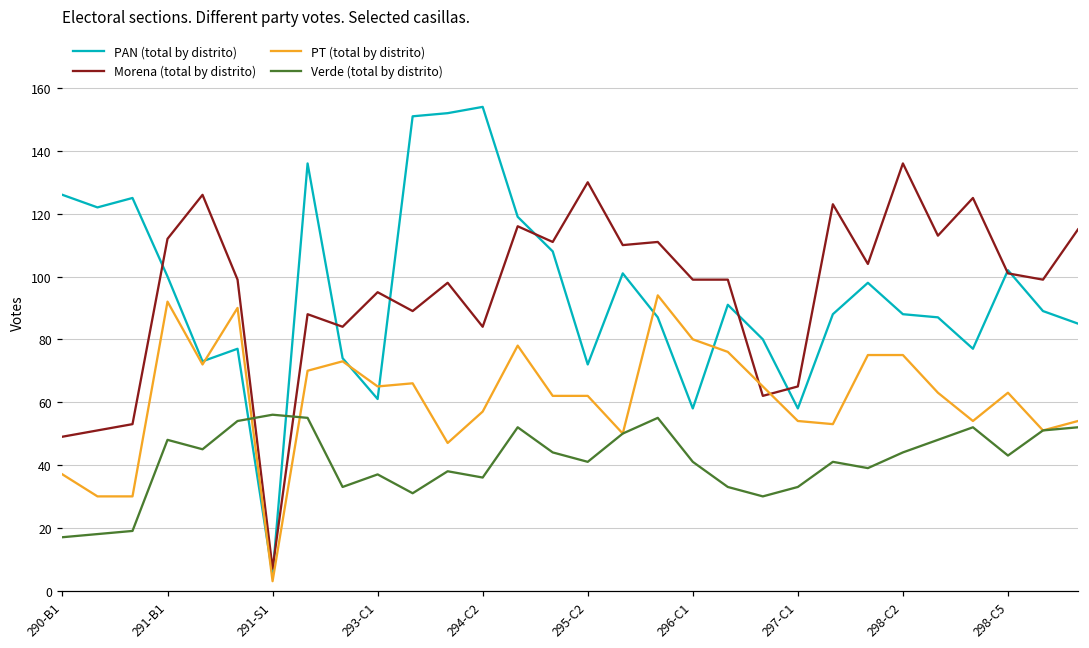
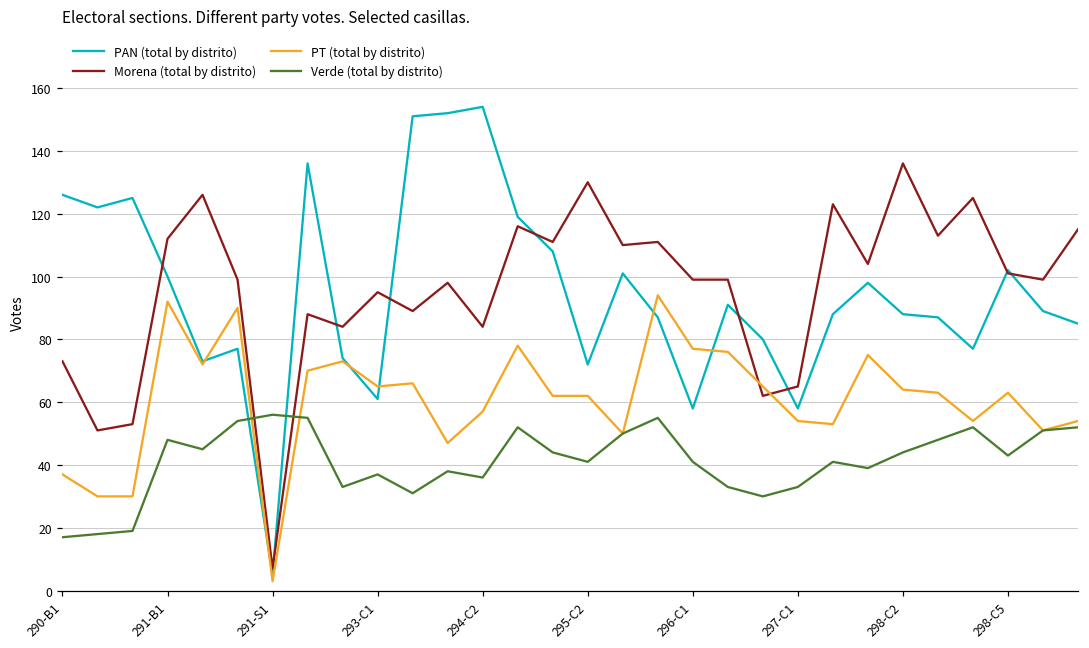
  {
    "PAN (total by distrito)": {
      "290-B1": 126,
      "291-B1": 100,
      "291-S1": 5,
      "293-C1": 61,
      "294-C2": 154,
      "295-C2": 72,
      "296-C1": 58,
      "297-C1": 58,
      "298-C2": 88,
      "298-C5": 102
    },
    "Morena (total by distrito)": {
-     "290-B1": 49,
+     "290-B1": 73,
      "291-B1": 112,
      "291-S1": 7,
      "293-C1": 95,
      "294-C2": 84,
      "295-C2": 130,
      "296-C1": 99,
      "297-C1": 65,
      "298-C2": 136,
      "298-C5": 101
    },
    "PT (total by distrito)": {
      "290-B1": 37,
      "291-B1": 92,
      "291-S1": 3,
      "293-C1": 65,
      "294-C2": 57,
      "295-C2": 62,
-     "296-C1": 80,
+     "296-C1": 77,
      "297-C1": 54,
-     "298-C2": 75,
+     "298-C2": 64,
      "298-C5": 63
    },
    "Verde (total by distrito)": {
      "290-B1": 17,
      "291-B1": 48,
      "291-S1": 56,
      "293-C1": 37,
      "294-C2": 36,
      "295-C2": 41,
      "296-C1": 41,
      "297-C1": 33,
      "298-C2": 44,
      "298-C5": 43
    }
  }
